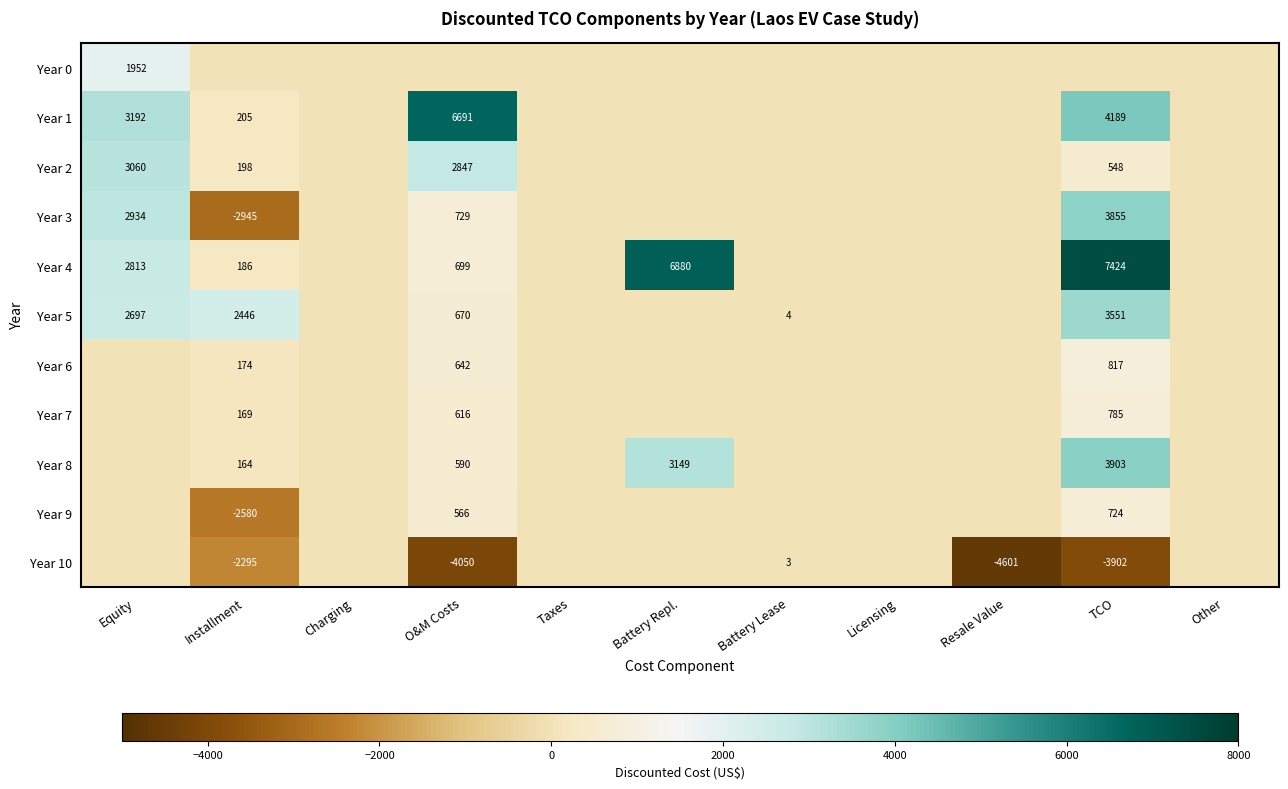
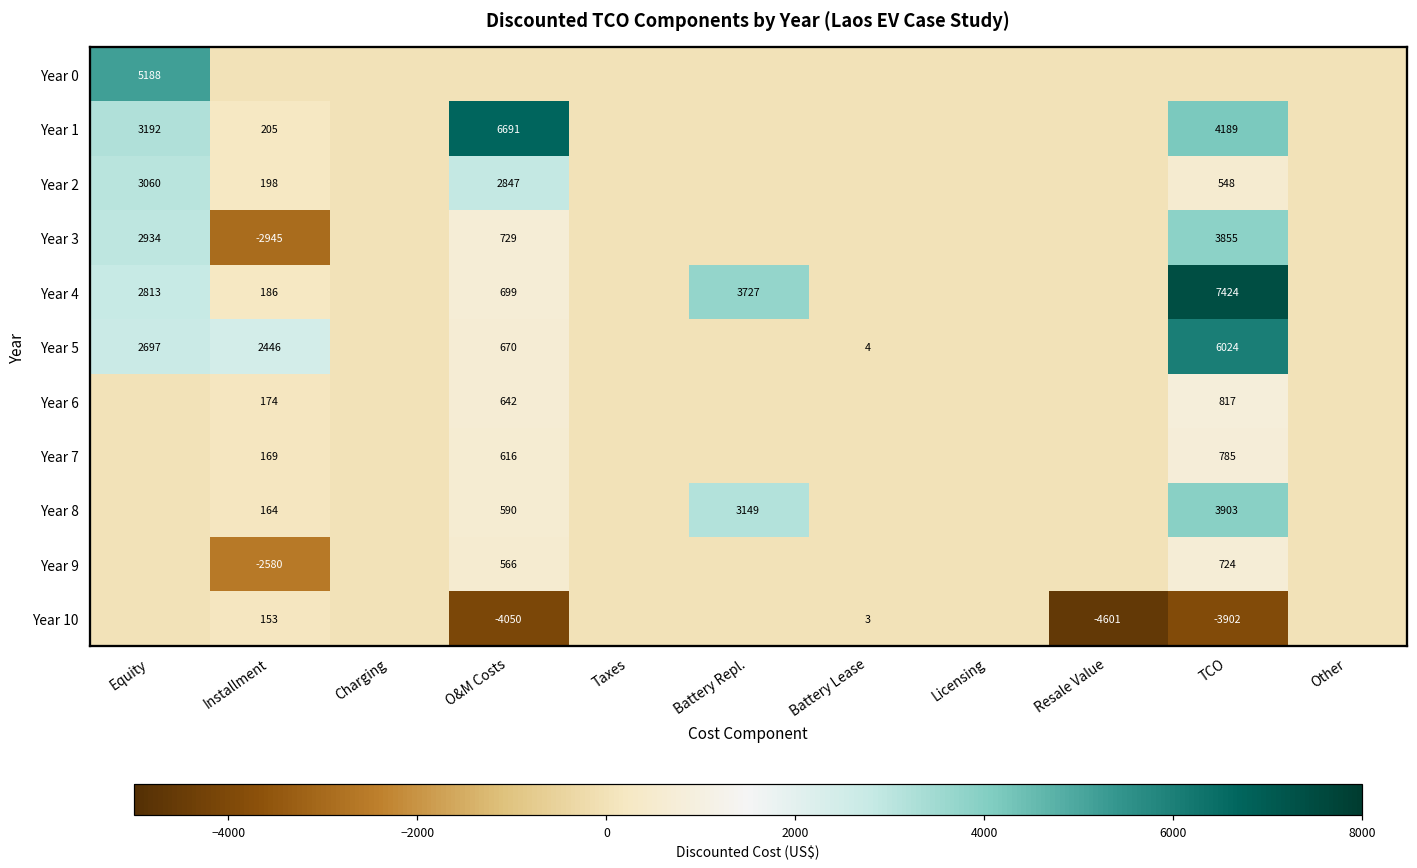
  {
    "Year 0": {
-     "Equity": 1952
+     "Equity": 5188
    },
    "Year 1": {
      "Equity": 3192,
      "Installment": 205,
      "O&M Costs": 6691,
      "TCO": 4189
    },
    "Year 2": {
      "Equity": 3060,
      "Installment": 198,
      "O&M Costs": 2847,
      "TCO": 548
    },
    "Year 3": {
      "Equity": 2934,
      "Installment": -2945,
      "O&M Costs": 729,
      "TCO": 3855
    },
    "Year 4": {
      "Equity": 2813,
      "Installment": 186,
      "O&M Costs": 699,
-     "Battery Repl.": 6880,
+     "Battery Repl.": 3727,
      "TCO": 7424
    },
    "Year 5": {
      "Equity": 2697,
      "Installment": 2446,
      "O&M Costs": 670,
      "Battery Lease": 4,
-     "TCO": 3551
+     "TCO": 6024
    },
    "Year 6": {
      "Installment": 174,
      "O&M Costs": 642,
      "TCO": 817
    },
    "Year 7": {
      "Installment": 169,
      "O&M Costs": 616,
      "TCO": 785
    },
    "Year 8": {
      "Installment": 164,
      "O&M Costs": 590,
      "Battery Repl.": 3149,
      "TCO": 3903
    },
    "Year 9": {
      "Installment": -2580,
      "O&M Costs": 566,
      "TCO": 724
    },
    "Year 10": {
-     "Installment": -2295,
+     "Installment": 153,
      "O&M Costs": -4050,
      "Battery Lease": 3,
      "Resale Value": -4601,
      "TCO": -3902
    }
  }
